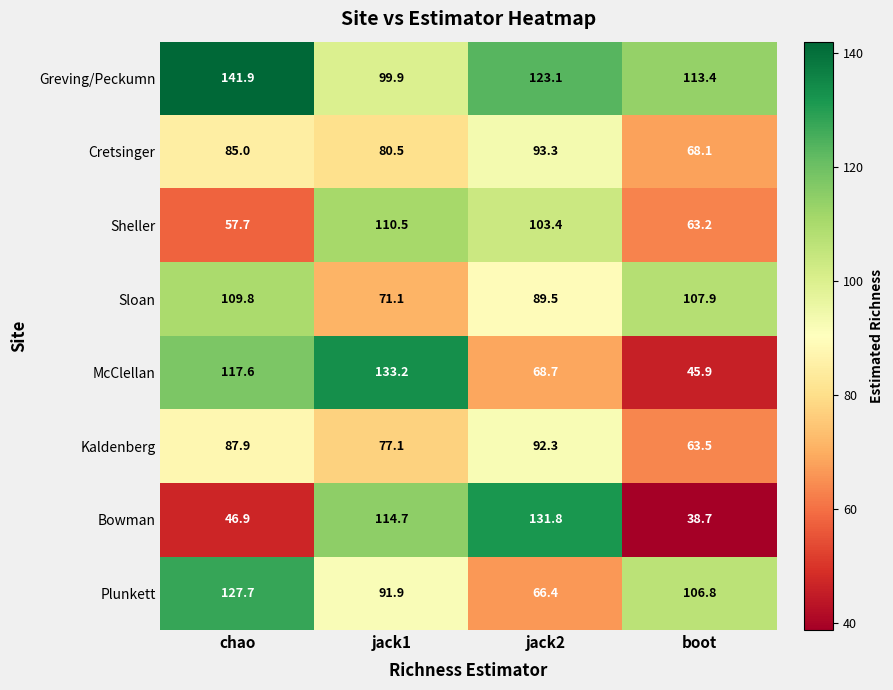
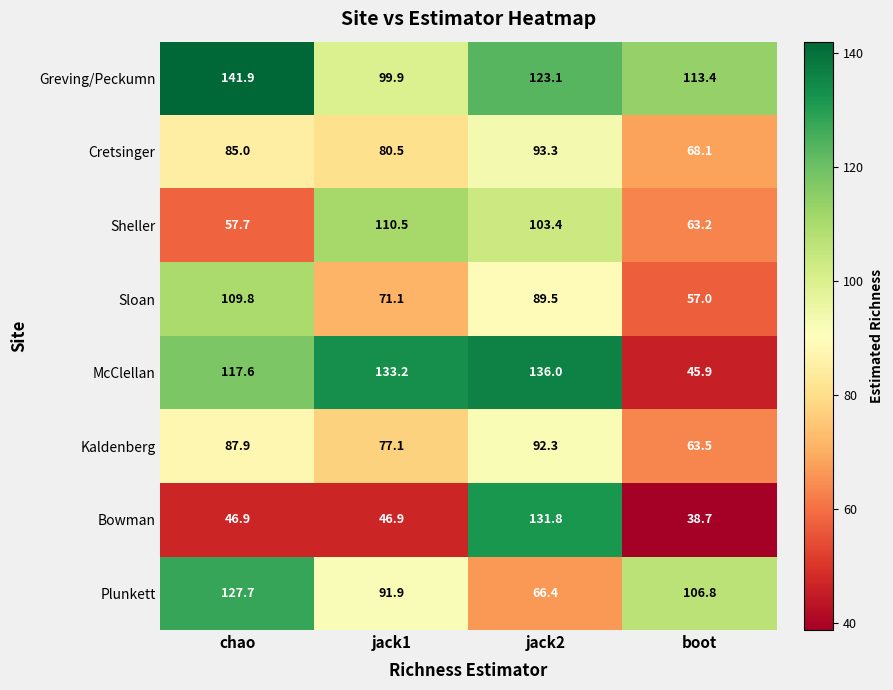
  {
    "Greving/Peckumn": {
      "chao": 141.9,
      "jack1": 99.9,
      "jack2": 123.1,
      "boot": 113.4
    },
    "Cretsinger": {
      "chao": 85.0,
      "jack1": 80.5,
      "jack2": 93.3,
      "boot": 68.1
    },
    "Sheller": {
      "chao": 57.7,
      "jack1": 110.5,
      "jack2": 103.4,
      "boot": 63.2
    },
    "Sloan": {
      "chao": 109.8,
      "jack1": 71.1,
      "jack2": 89.5,
-     "boot": 107.9
+     "boot": 57.0
    },
    "McClellan": {
      "chao": 117.6,
      "jack1": 133.2,
-     "jack2": 68.7,
+     "jack2": 136.0,
      "boot": 45.9
    },
    "Kaldenberg": {
      "chao": 87.9,
      "jack1": 77.1,
      "jack2": 92.3,
      "boot": 63.5
    },
    "Bowman": {
      "chao": 46.9,
-     "jack1": 114.7,
+     "jack1": 46.9,
      "jack2": 131.8,
      "boot": 38.7
    },
    "Plunkett": {
      "chao": 127.7,
      "jack1": 91.9,
      "jack2": 66.4,
      "boot": 106.8
    }
  }
